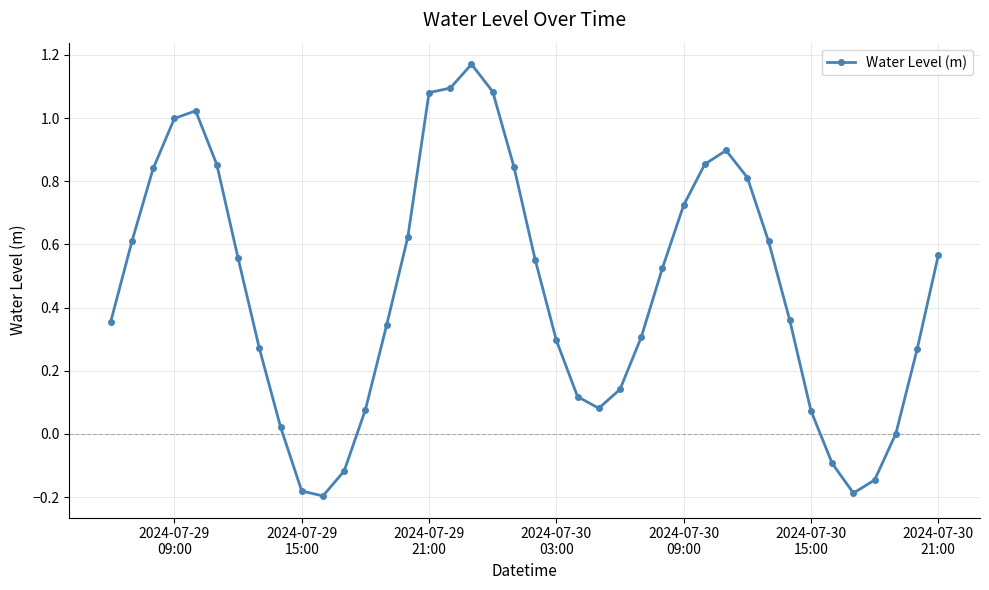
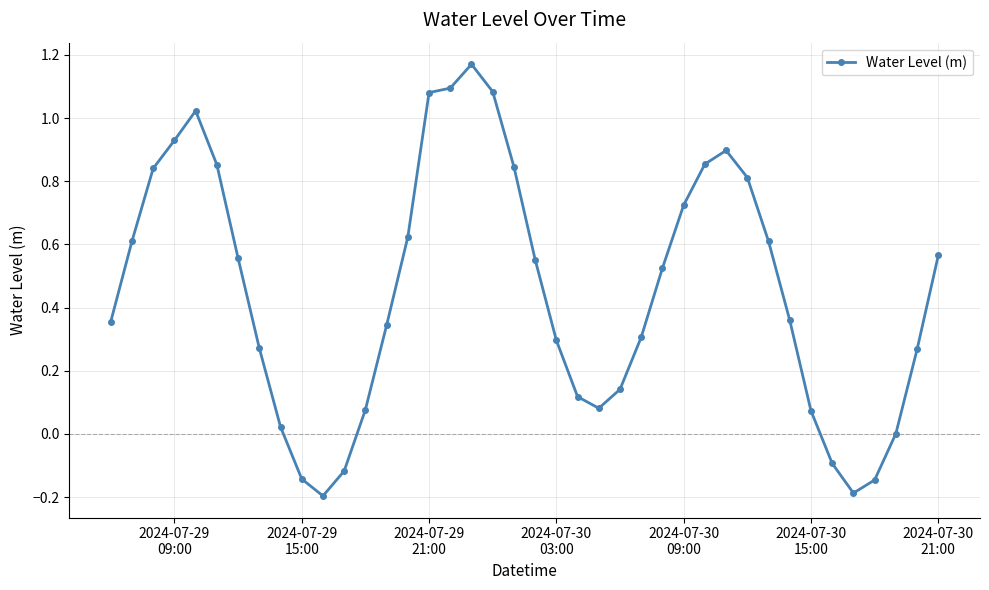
  {
-   "2024-07-29 09:00": 1.00,
-   "2024-07-29 15:00": -0.18,
+   "2024-07-29 09:00": 0.93,
+   "2024-07-29 15:00": -0.14,
    "2024-07-29 21:00": 1.08,
    "2024-07-30 03:00": 0.30,
    "2024-07-30 09:00": 0.72,
    "2024-07-30 15:00": 0.07,
    "2024-07-30 21:00": 0.57
  }
